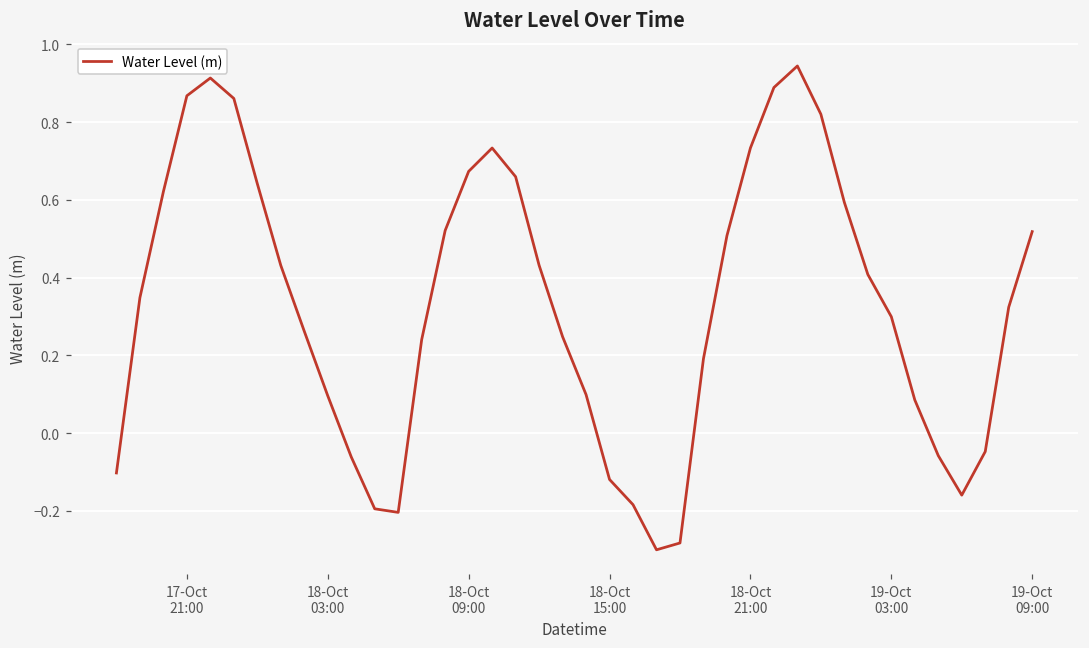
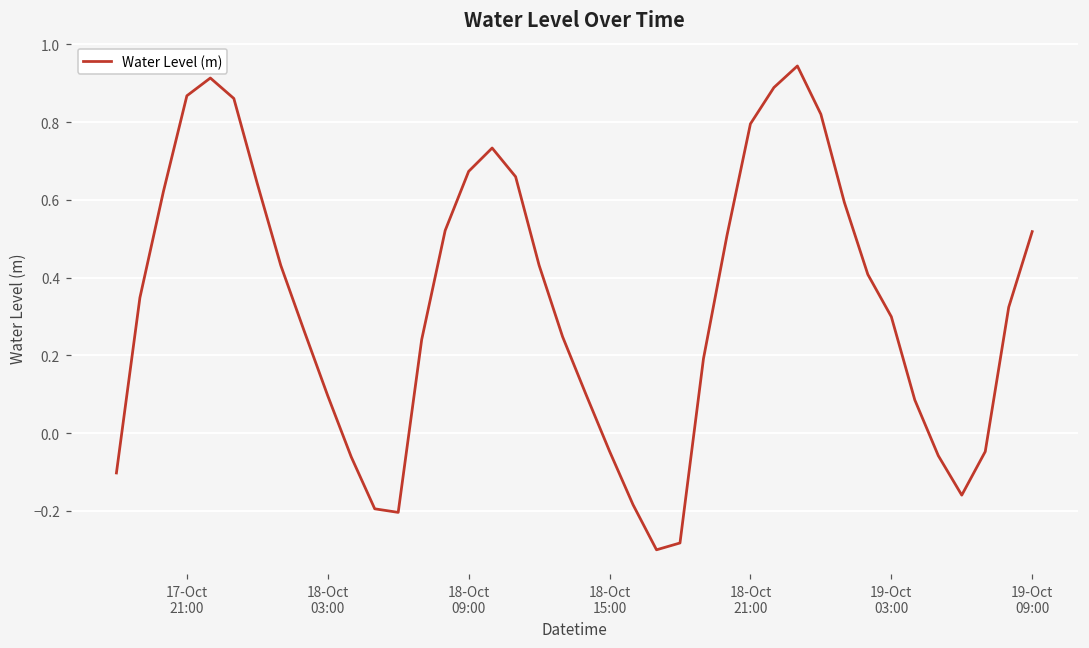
  {
    "17-Oct 21:00": 0.87,
    "18-Oct 03:00": 0.10,
    "18-Oct 09:00": 0.67,
-   "18-Oct 15:00": -0.12,
-   "18-Oct 21:00": 0.73,
+   "18-Oct 15:00": -0.05,
+   "18-Oct 21:00": 0.80,
    "19-Oct 03:00": 0.30,
    "19-Oct 09:00": 0.52
  }
